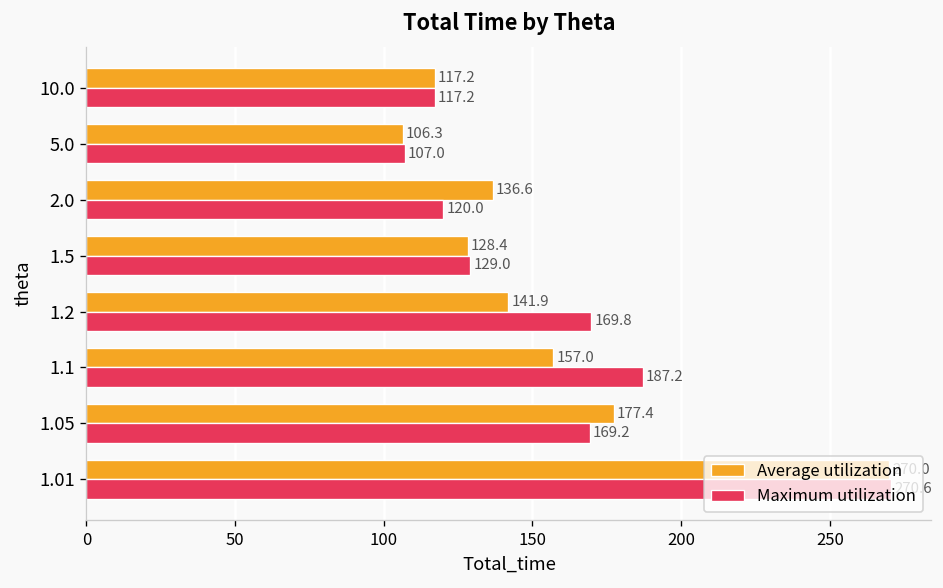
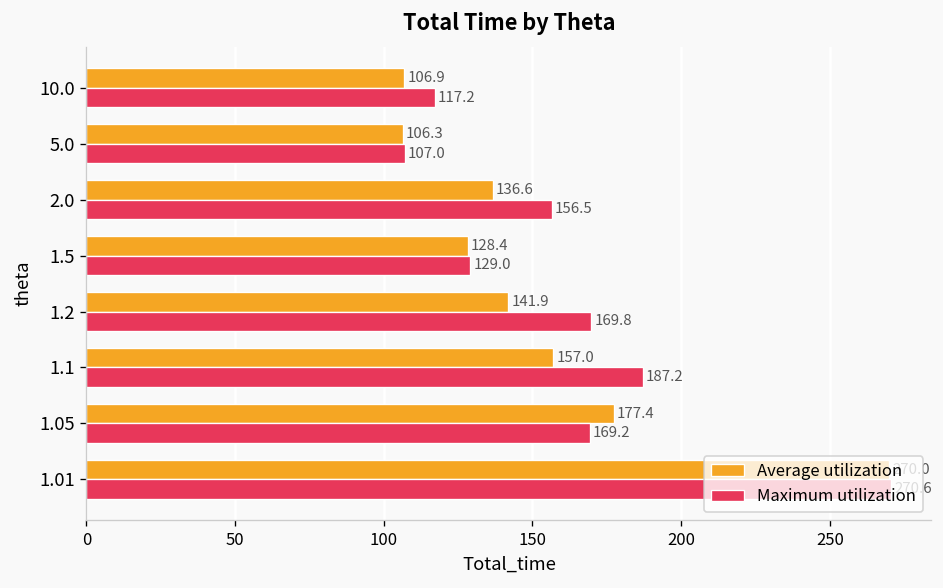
  {
    "Average utilization": {
-     "10.0": 117.2,
+     "10.0": 106.9,
      "5.0": 106.3,
      "2.0": 136.6,
      "1.5": 128.4,
      "1.2": 141.9,
      "1.1": 157.0,
      "1.05": 177.4
    },
    "Maximum utilization": {
      "10.0": 117.2,
      "5.0": 107.0,
-     "2.0": 120.0,
+     "2.0": 156.5,
      "1.5": 129.0,
      "1.2": 169.8,
      "1.1": 187.2,
      "1.05": 169.2
    }
  }
